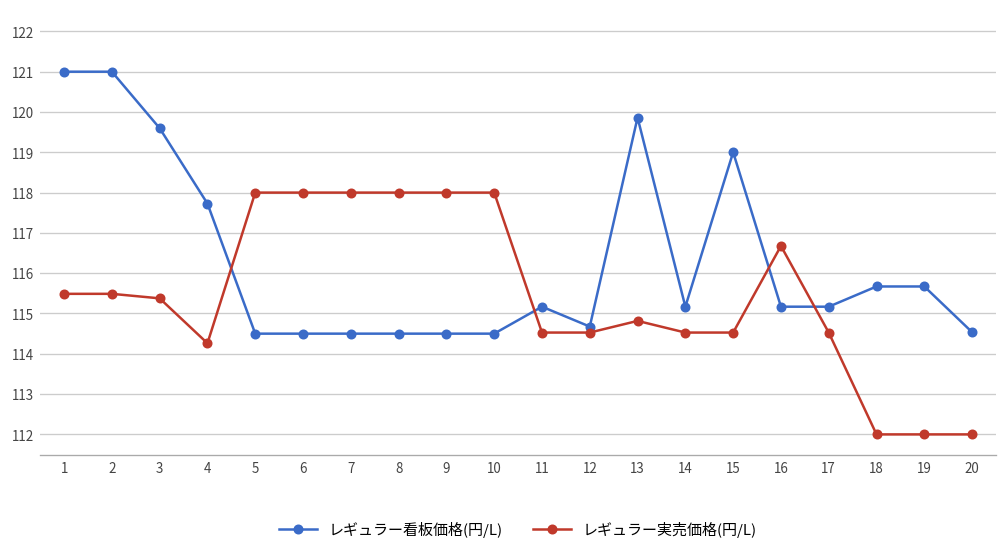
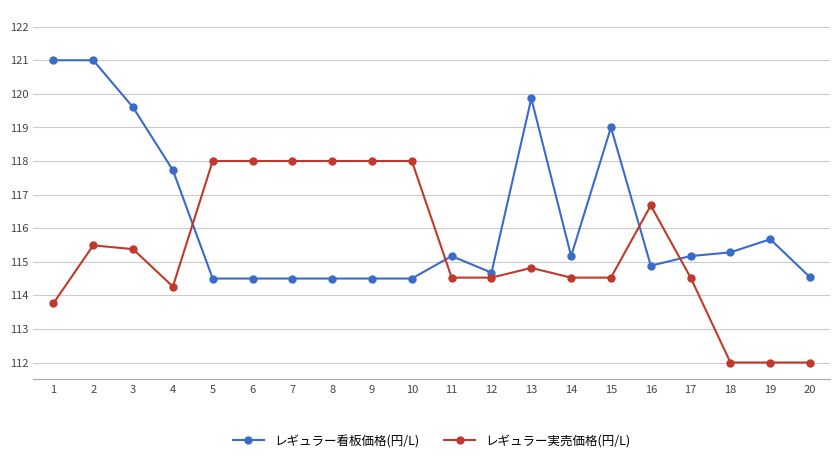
  {
    "レギュラー看板価格(円/L)": {
      "1": 121.0,
      "2": 121.0,
      "3": 119.6,
      "4": 117.7,
      "5": 114.5,
      "6": 114.5,
      "7": 114.5,
      "8": 114.5,
      "9": 114.5,
      "10": 114.5,
      "11": 115.2,
      "12": 114.7,
      "13": 119.9,
      "14": 115.2,
      "15": 119.0,
-     "16": 115.2,
+     "16": 114.9,
      "17": 115.2,
-     "18": 115.7,
+     "18": 115.3,
      "19": 115.7,
      "20": 114.5
    },
    "レギュラー実売価格(円/L)": {
-     "1": 115.5,
+     "1": 113.8,
      "2": 115.5,
      "3": 115.4,
      "4": 114.3,
      "5": 118.0,
      "6": 118.0,
      "7": 118.0,
      "8": 118.0,
      "9": 118.0,
      "10": 118.0,
      "11": 114.5,
      "12": 114.5,
      "13": 114.8,
      "14": 114.5,
      "15": 114.5,
      "16": 116.7,
      "17": 114.5,
      "18": 112.0,
      "19": 112.0,
      "20": 112.0
    }
  }
